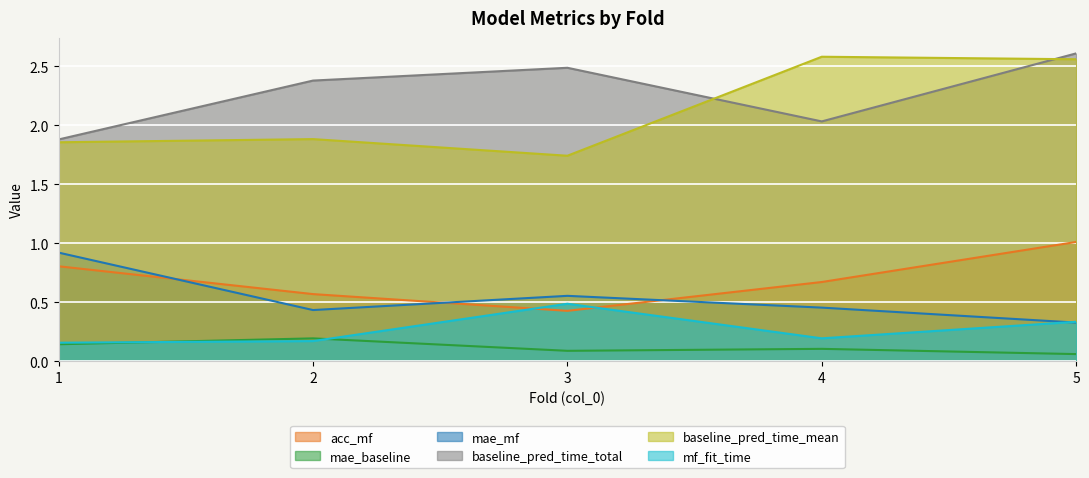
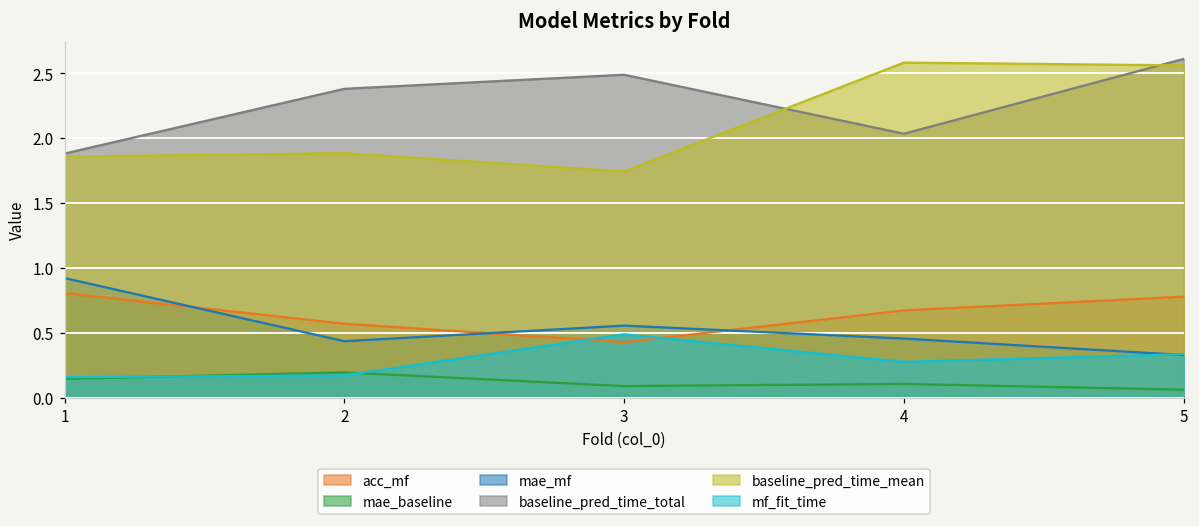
  {
    "acc_mf": {
      "1": 0.81,
      "2": 0.57,
      "3": 0.43,
      "4": 0.67,
-     "5": 1.01
+     "5": 0.78
    },
    "mae_baseline": {
      "2": 0.19,
      "3": 0.09,
      "4": 0.11,
      "5": 0.06
    },
    "mae_mf": {
      "1": 0.92,
      "2": 0.43,
      "3": 0.56,
      "4": 0.46
    },
    "baseline_pred_time_total": {
      "1": 1.88,
      "2": 2.38,
      "3": 2.49,
      "4": 2.03,
      "5": 2.61
    },
    "baseline_pred_time_mean": {
      "1": 1.86,
      "2": 1.88,
      "3": 1.74,
      "4": 2.58,
      "5": 2.56
    },
    "mf_fit_time": {
      "2": 0.17,
      "3": 0.49,
-     "4": 0.19
+     "4": 0.28
    }
  }
